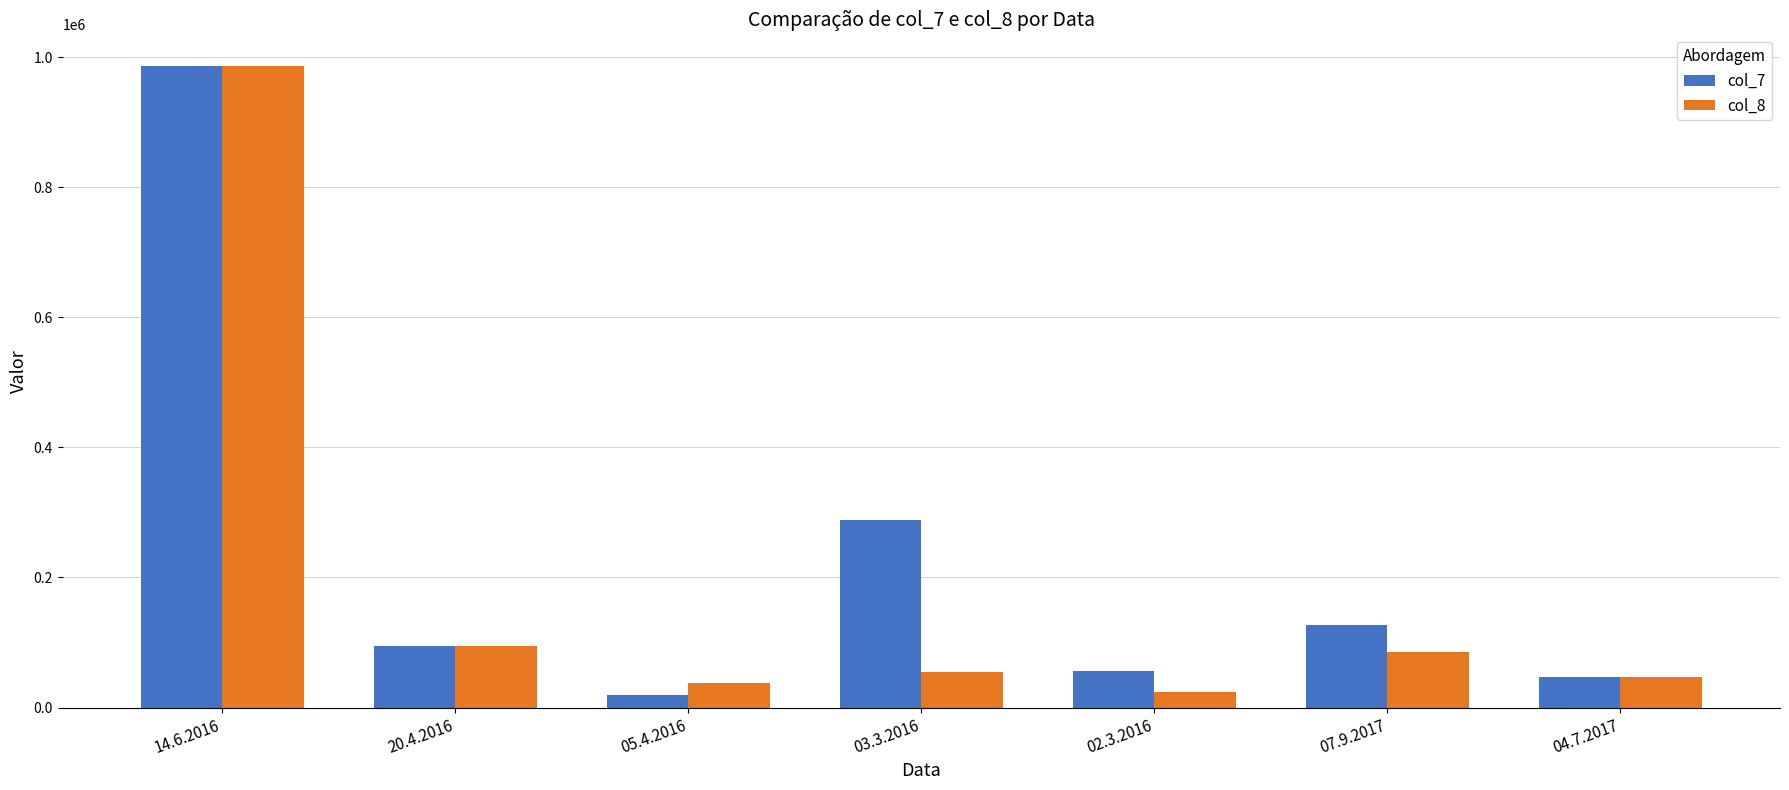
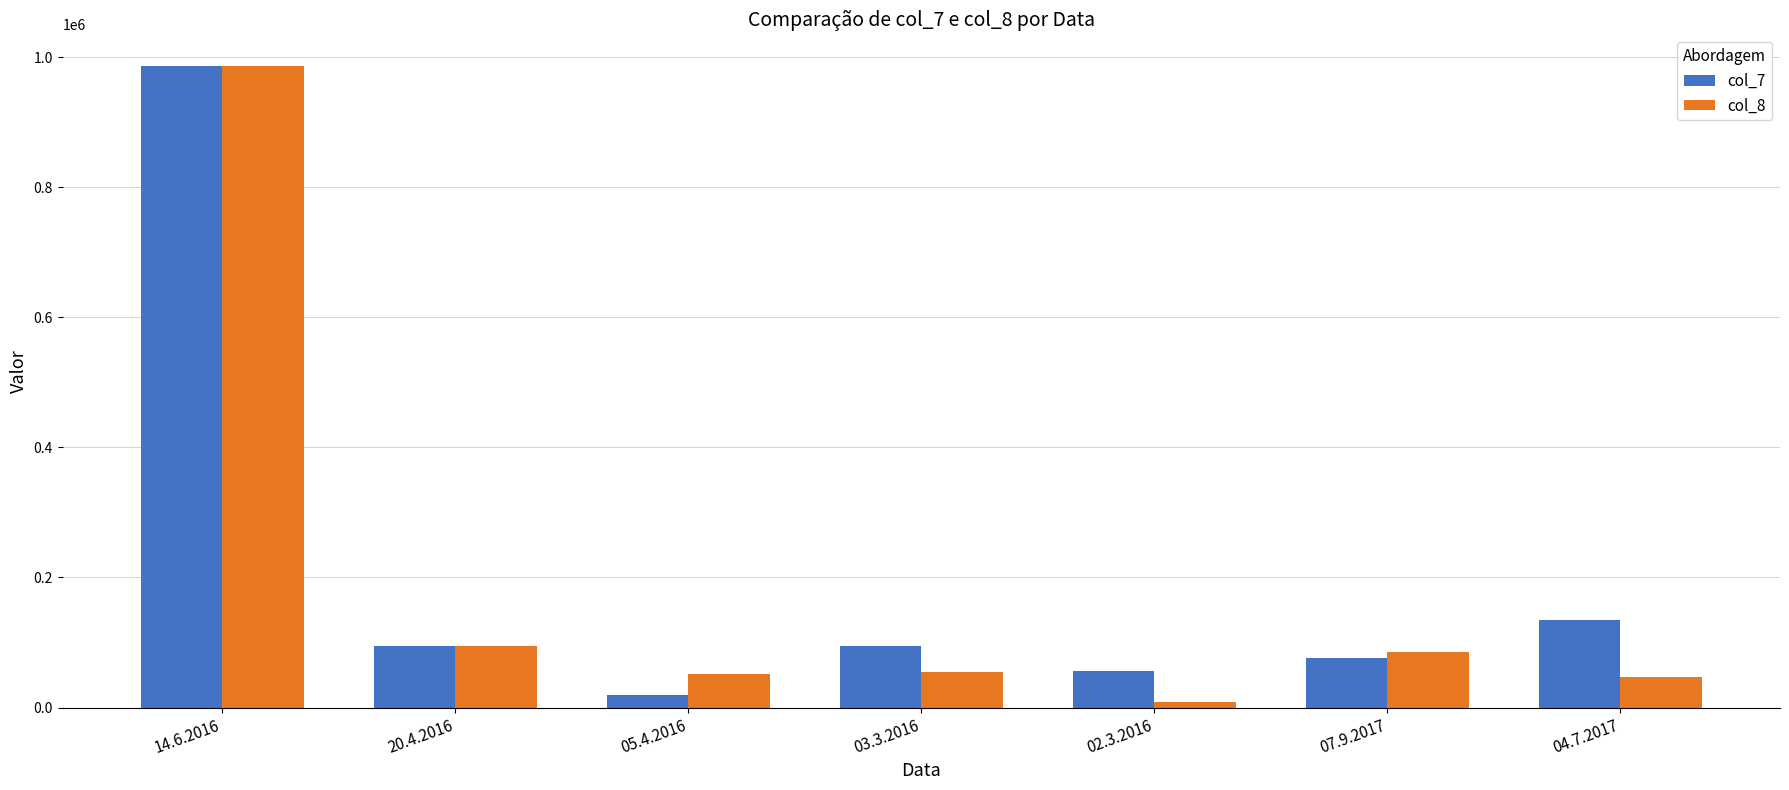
  {
    "col_7": {
      "14.6.2016": 990000,
      "20.4.2016": 100000,
      "05.4.2016": 20000,
-     "03.3.2016": 290000,
+     "03.3.2016": 100000,
      "02.3.2016": 60000,
-     "07.9.2017": 130000,
-     "04.7.2017": 50000
+     "07.9.2017": 80000,
+     "04.7.2017": 140000
    },
    "col_8": {
      "14.6.2016": 990000,
      "20.4.2016": 100000,
-     "05.4.2016": 40000,
+     "05.4.2016": 50000,
      "03.3.2016": 60000,
-     "02.3.2016": 20000,
+     "02.3.2016": 10000,
      "07.9.2017": 90000,
      "04.7.2017": 50000
    }
  }
